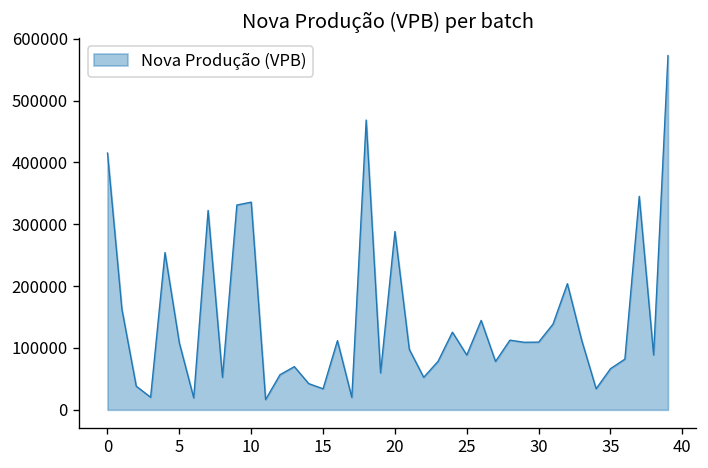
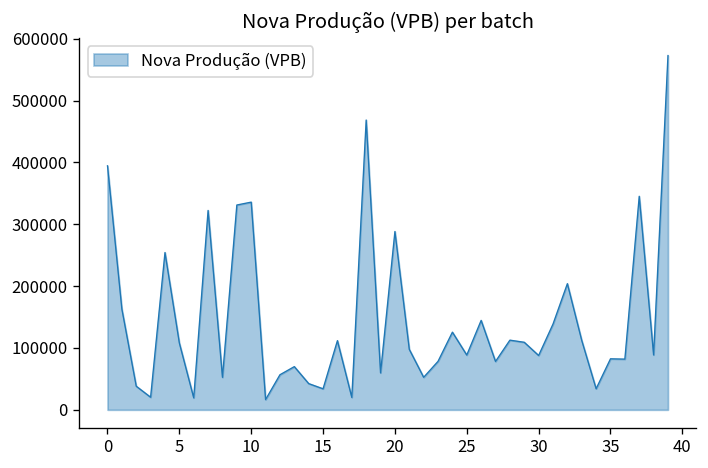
  {
-   "0": 420000,
+   "0": 390000,
    "5": 110000,
    "10": 340000,
    "15": 30000,
    "20": 290000,
    "25": 90000,
-   "30": 110000,
-   "35": 70000
+   "30": 90000,
+   "35": 80000
  }
